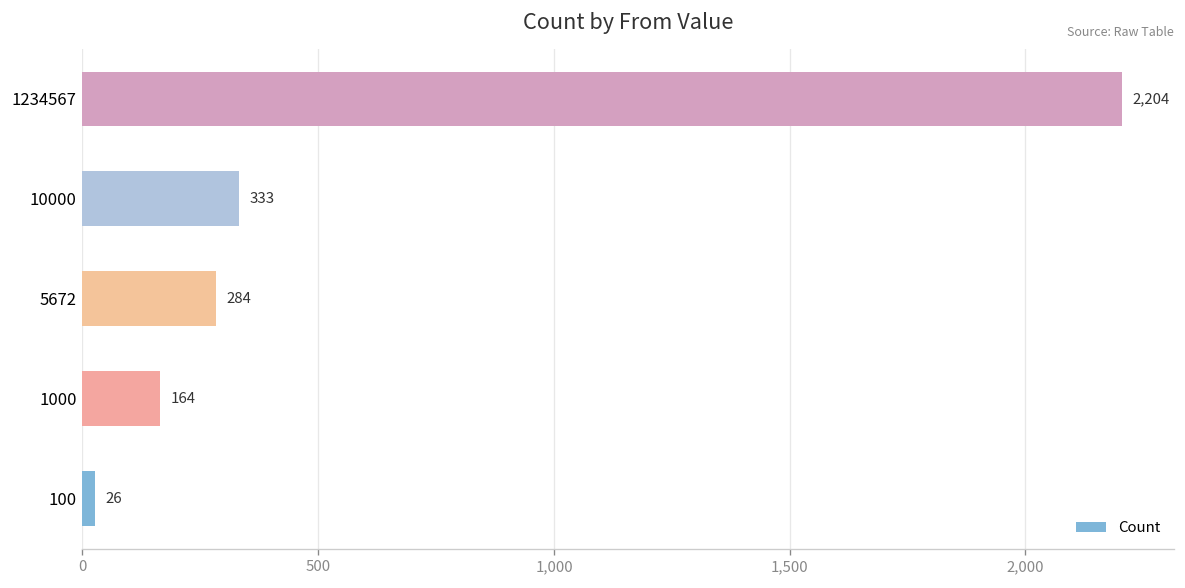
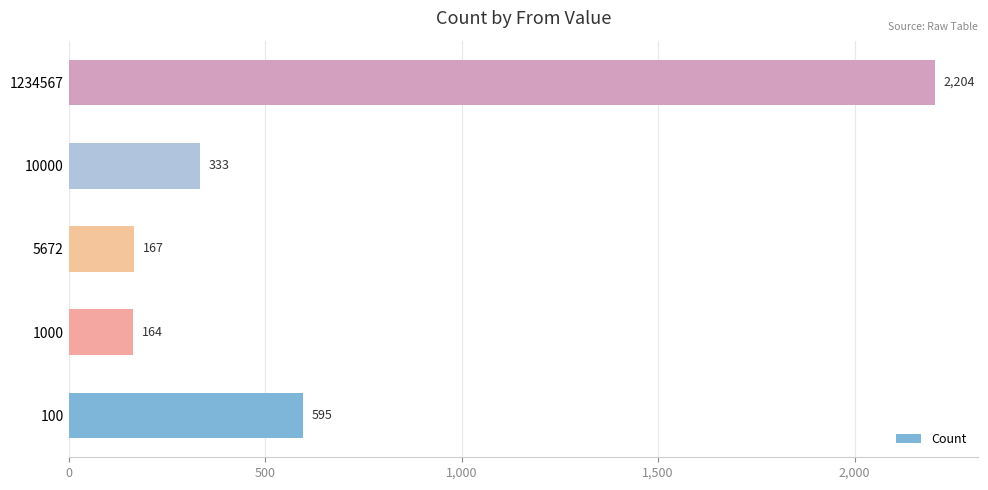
  {
    "1234567": "2,204",
    "10000": "333",
-   "5672": "284",
+   "5672": "167",
    "1000": "164",
-   "100": "26"
+   "100": "595"
  }
